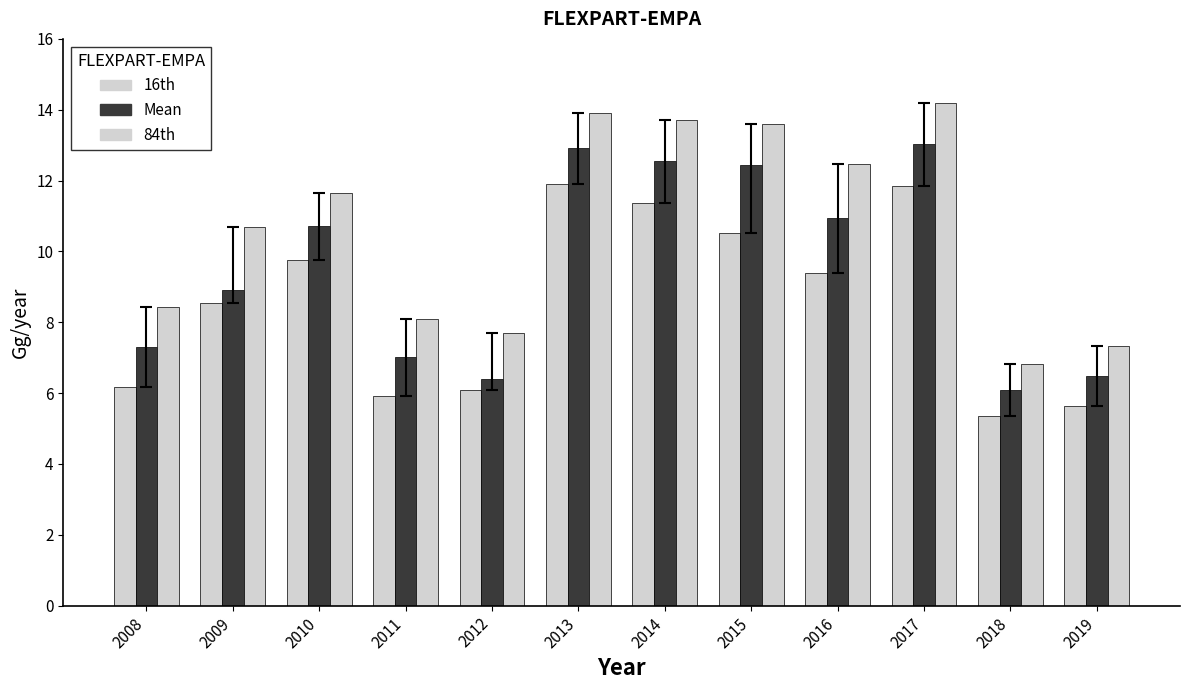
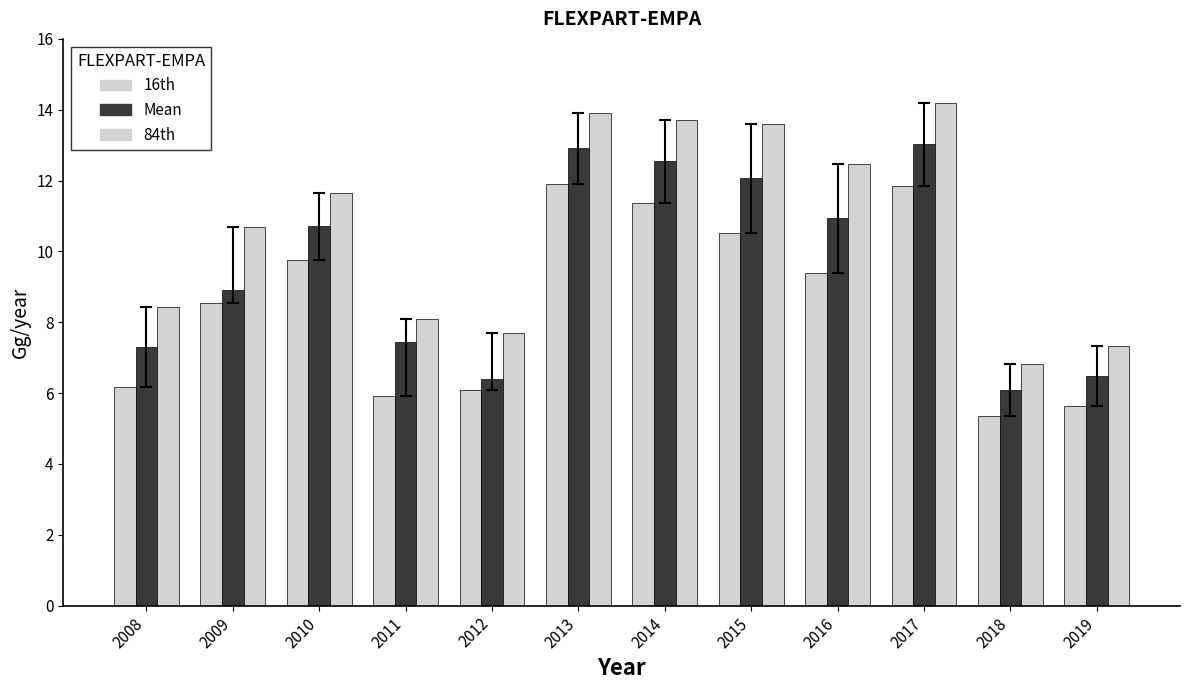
  {
    "Mean": {
      "2008": 7.3,
      "2009": 8.9,
      "2010": 10.7,
-     "2011": 7.0,
+     "2011": 7.4,
      "2012": 6.4,
      "2013": 12.9,
      "2014": 12.6,
-     "2015": 12.4,
+     "2015": 12.1,
      "2016": 10.9,
      "2017": 13.0,
      "2018": 6.1,
      "2019": 6.5
    }
  }
